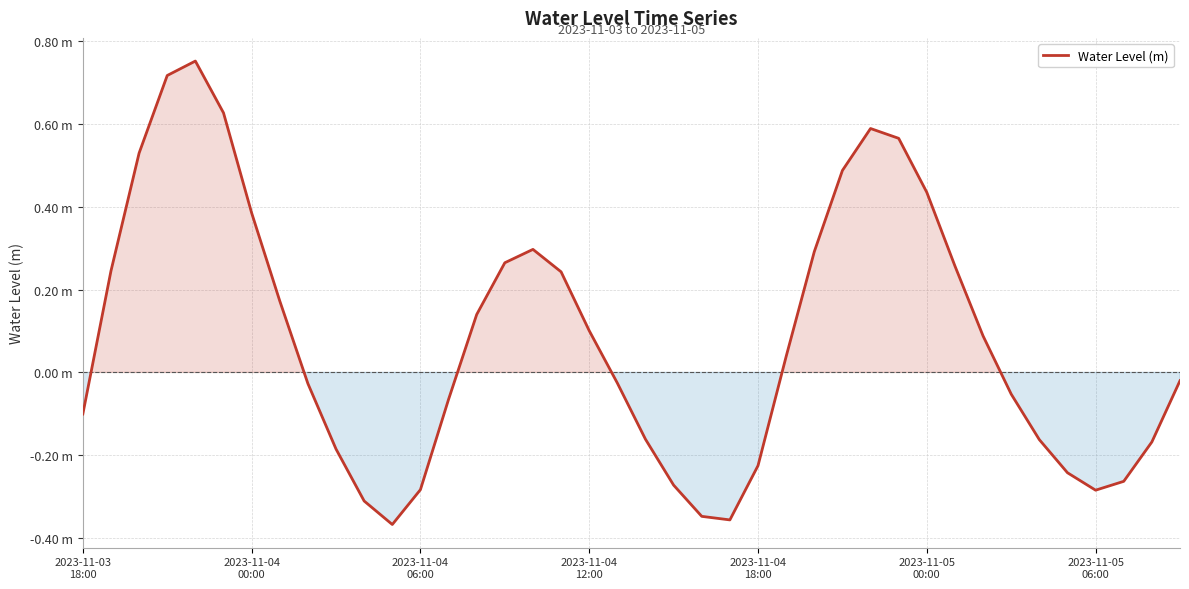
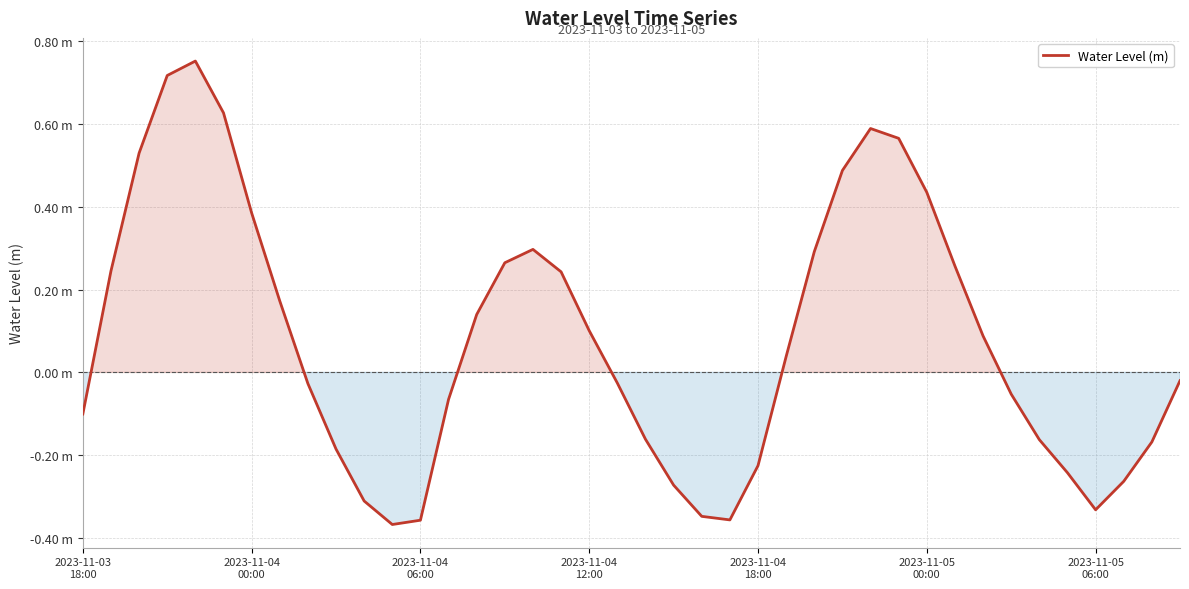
  {
    "2023-11-03 18:00": "-0.10 m",
    "2023-11-04 00:00": "0.39 m",
-   "2023-11-04 06:00": "-0.28 m",
+   "2023-11-04 06:00": "-0.36 m",
    "2023-11-04 12:00": "0.10 m",
    "2023-11-04 18:00": "-0.23 m",
    "2023-11-05 00:00": "0.43 m",
-   "2023-11-05 06:00": "-0.28 m"
+   "2023-11-05 06:00": "-0.33 m"
  }
